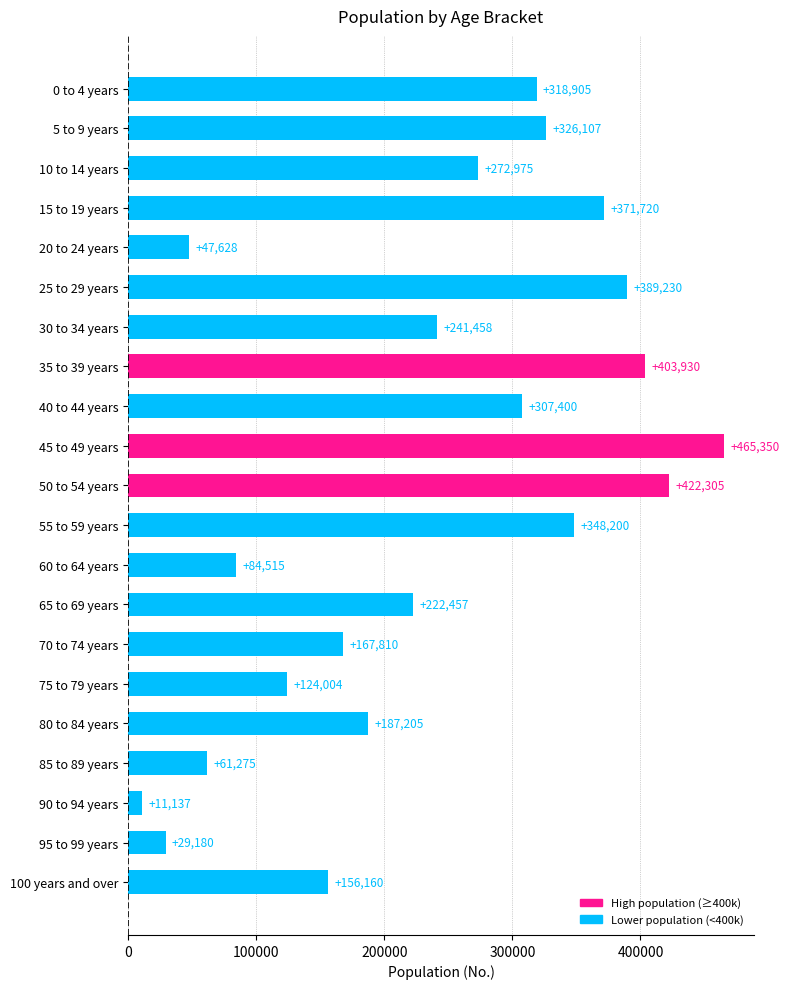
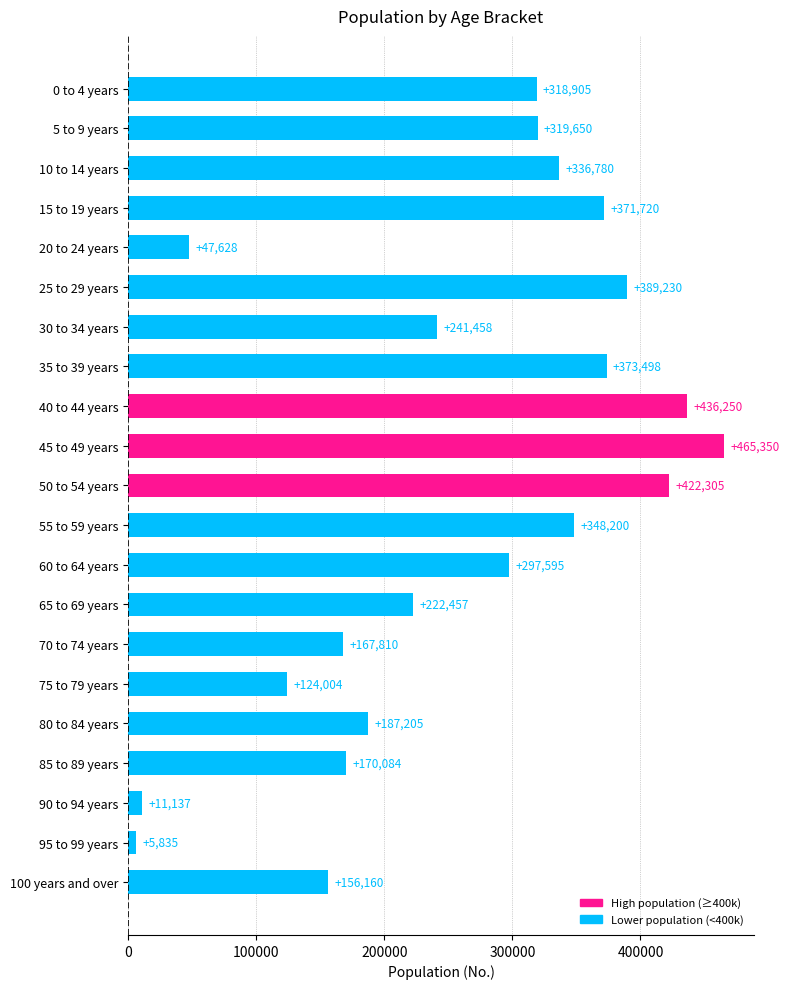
  {
    "0 to 4 years": "+318,905",
-   "5 to 9 years": "+326,107",
-   "10 to 14 years": "+272,975",
+   "5 to 9 years": "+319,650",
+   "10 to 14 years": "+336,780",
    "15 to 19 years": "+371,720",
    "20 to 24 years": "+47,628",
    "25 to 29 years": "+389,230",
    "30 to 34 years": "+241,458",
-   "35 to 39 years": "+403,930",
-   "40 to 44 years": "+307,400",
+   "35 to 39 years": "+373,498",
+   "40 to 44 years": "+436,250",
    "45 to 49 years": "+465,350",
    "50 to 54 years": "+422,305",
    "55 to 59 years": "+348,200",
-   "60 to 64 years": "+84,515",
+   "60 to 64 years": "+297,595",
    "65 to 69 years": "+222,457",
    "70 to 74 years": "+167,810",
    "75 to 79 years": "+124,004",
    "80 to 84 years": "+187,205",
-   "85 to 89 years": "+61,275",
+   "85 to 89 years": "+170,084",
    "90 to 94 years": "+11,137",
-   "95 to 99 years": "+29,180",
+   "95 to 99 years": "+5,835",
    "100 years and over": "+156,160"
  }
